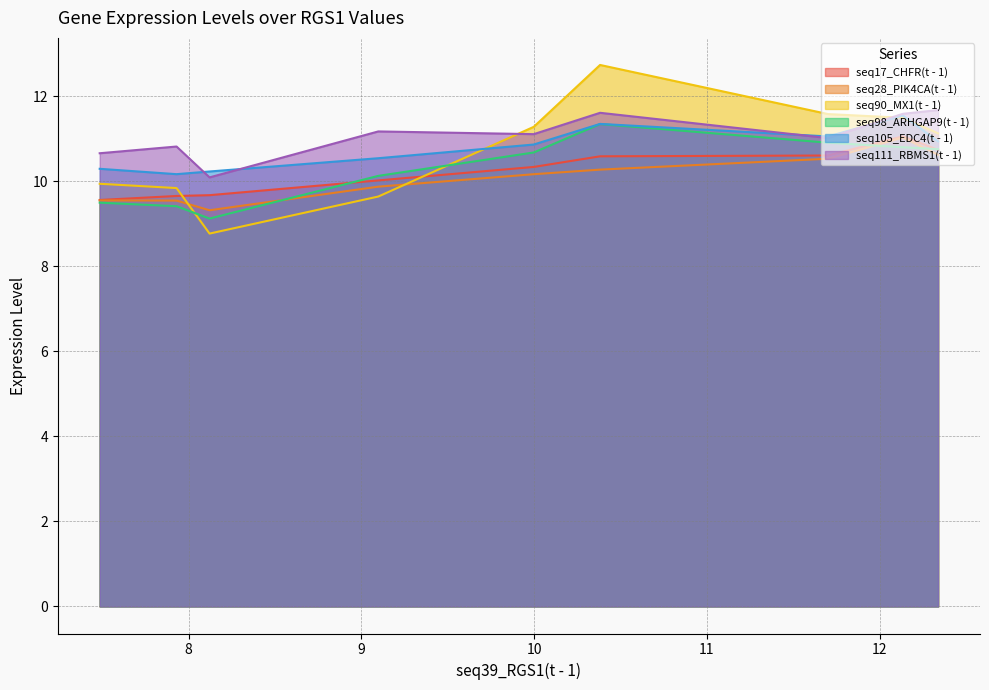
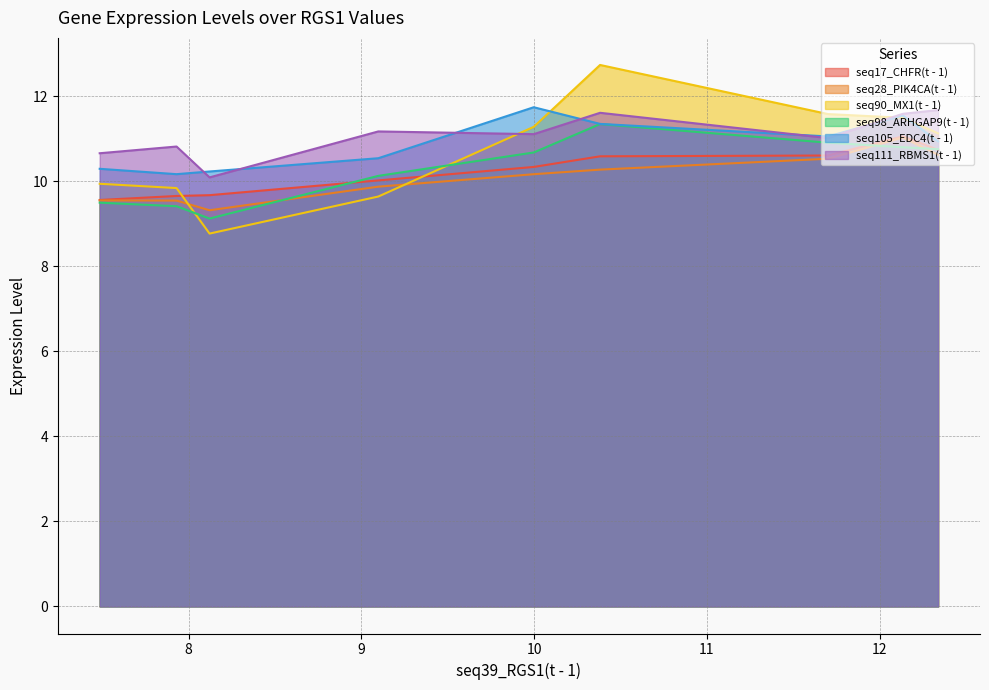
  {
    "seq90_MX1(t - 1)": {
      "10": 11.3
    },
    "seq98_ARHGAP9(t - 1)": {
      "10": 10.7
    },
    "seq105_EDC4(t - 1)": {
-     "10": 10.9
+     "10": 11.7
    },
    "seq111_RBMS1(t - 1)": {
      "10": 11.1
    }
  }
